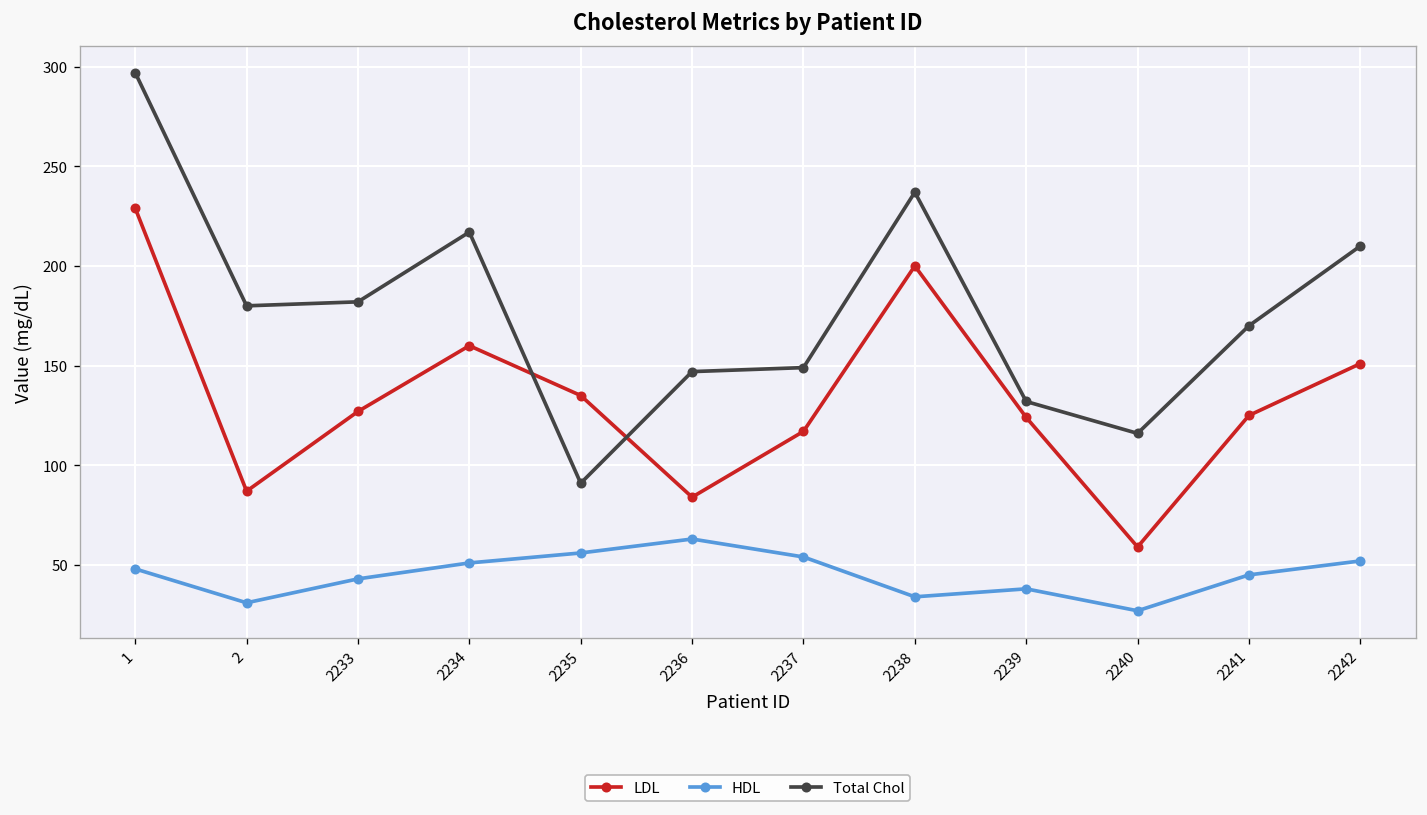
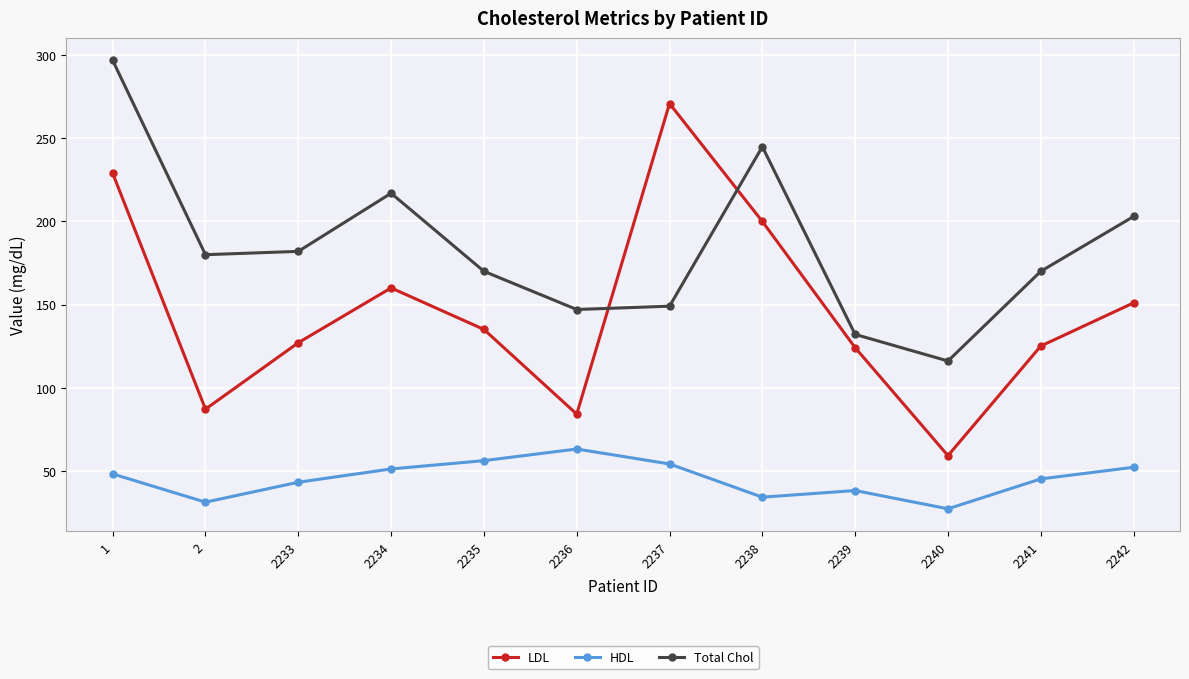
  {
    "LDL": {
      "1": 229,
      "2": 87,
      "2233": 127,
      "2234": 160,
      "2235": 135,
      "2236": 84,
-     "2237": 117,
+     "2237": 271,
      "2238": 200,
      "2239": 124,
      "2240": 59,
      "2241": 125,
      "2242": 151
    },
    "HDL": {
      "1": 48,
      "2": 31,
      "2233": 43,
      "2234": 51,
      "2235": 56,
      "2236": 63,
      "2237": 54,
      "2238": 34,
      "2239": 38,
      "2240": 27,
      "2241": 45,
      "2242": 52
    },
    "Total Chol": {
      "1": 297,
      "2": 180,
      "2233": 182,
      "2234": 217,
-     "2235": 91,
+     "2235": 170,
      "2236": 147,
      "2237": 149,
-     "2238": 237,
+     "2238": 245,
      "2239": 132,
      "2240": 116,
      "2241": 170,
-     "2242": 210
+     "2242": 203
    }
  }
